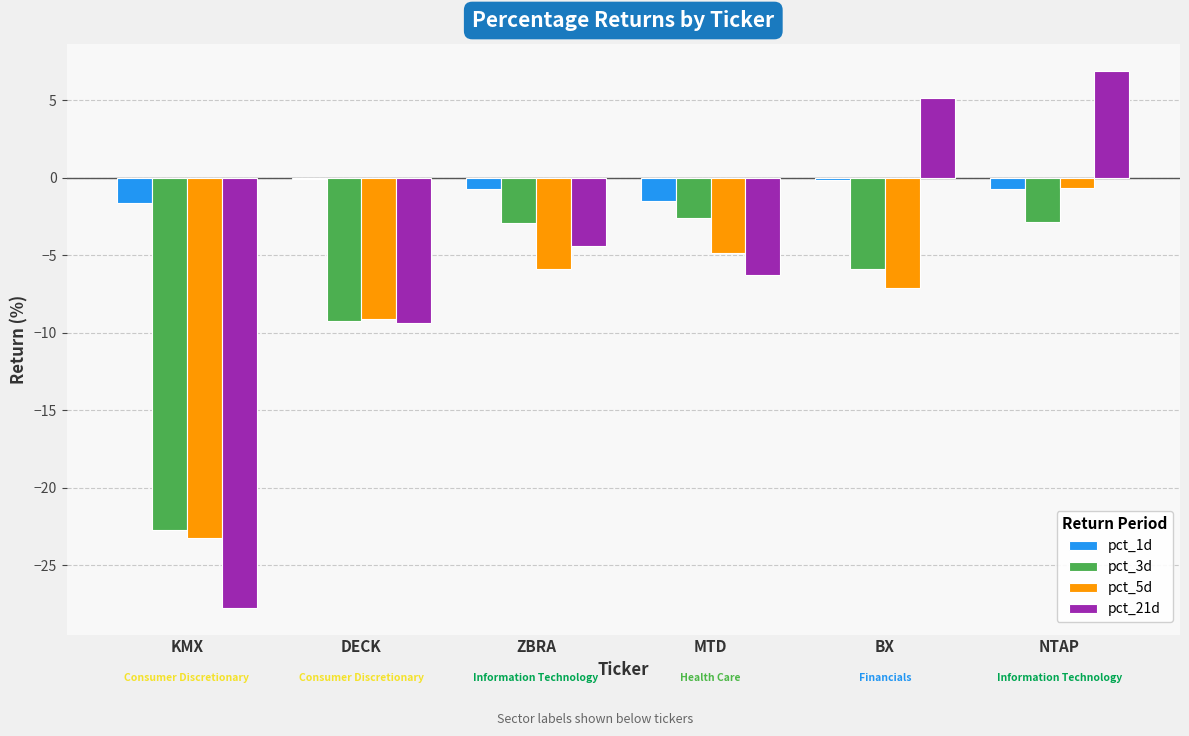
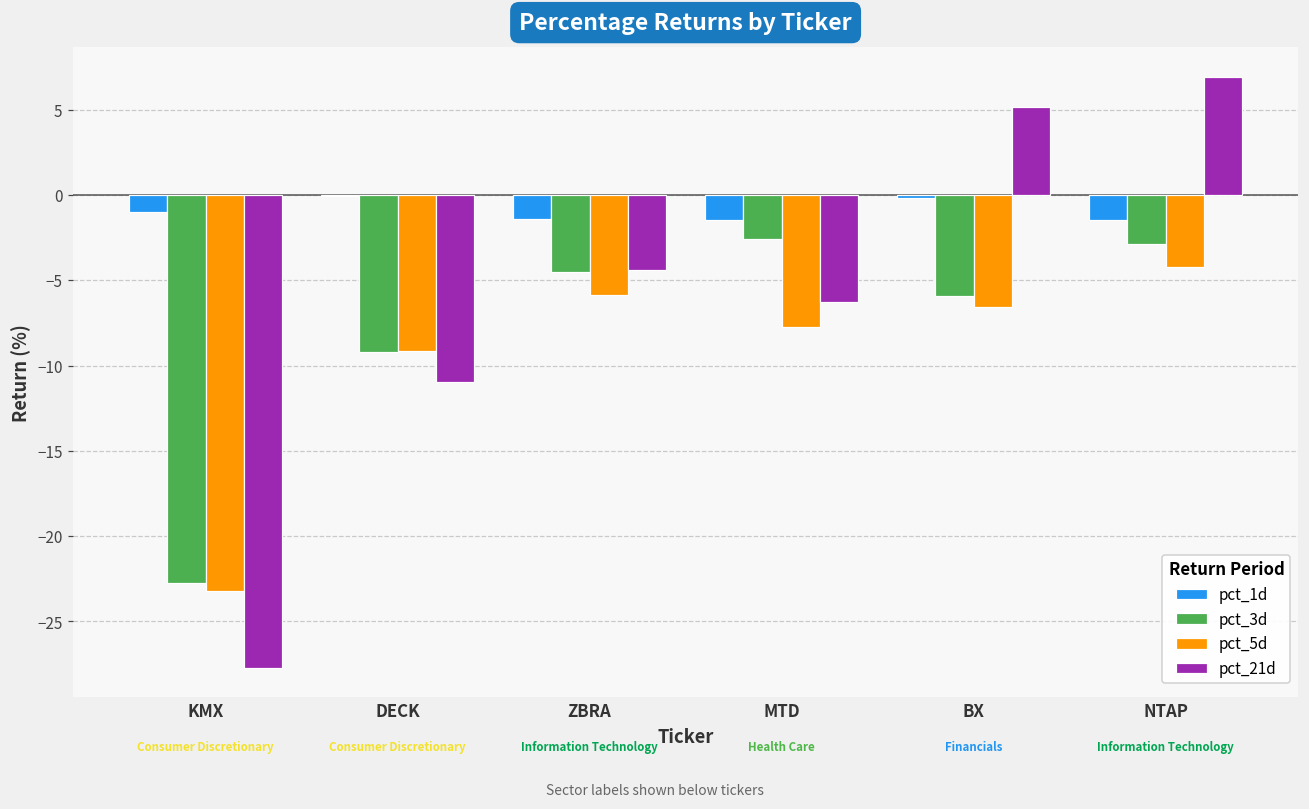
  {
    "pct_1d": {
-     "KMX": -1.6,
-     "ZBRA": -0.7,
+     "KMX": -1.0,
+     "ZBRA": -1.4,
      "MTD": -1.5,
-     "NTAP": -0.7
+     "NTAP": -1.5
    },
    "pct_3d": {
      "KMX": -22.7,
      "DECK": -9.2,
-     "ZBRA": -2.9,
+     "ZBRA": -4.5,
      "MTD": -2.6,
      "BX": -5.9,
      "NTAP": -2.9
    },
    "pct_5d": {
      "KMX": -23.2,
      "DECK": -9.1,
      "ZBRA": -5.9,
-     "MTD": -4.8,
-     "BX": -7.1,
-     "NTAP": -0.7
+     "MTD": -7.8,
+     "BX": -6.6,
+     "NTAP": -4.2
    },
    "pct_21d": {
      "KMX": -27.7,
-     "DECK": -9.4,
+     "DECK": -11.0,
      "ZBRA": -4.4,
      "MTD": -6.3,
      "BX": 5.1,
      "NTAP": 6.9
    }
  }
